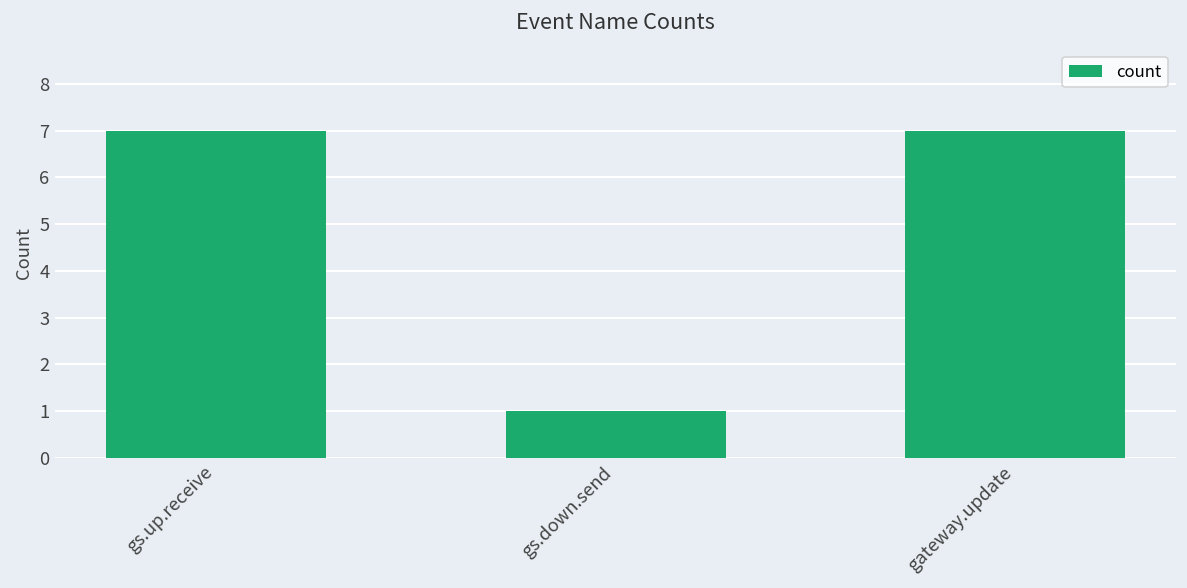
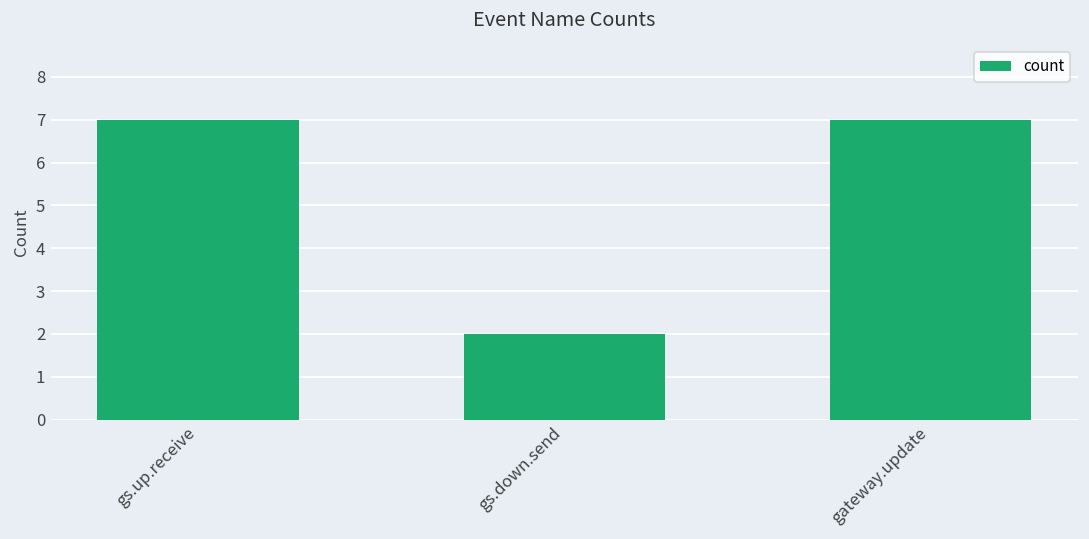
  {
    "gs.up.receive": 7,
-   "gs.down.send": 1,
+   "gs.down.send": 2,
    "gateway.update": 7
  }
